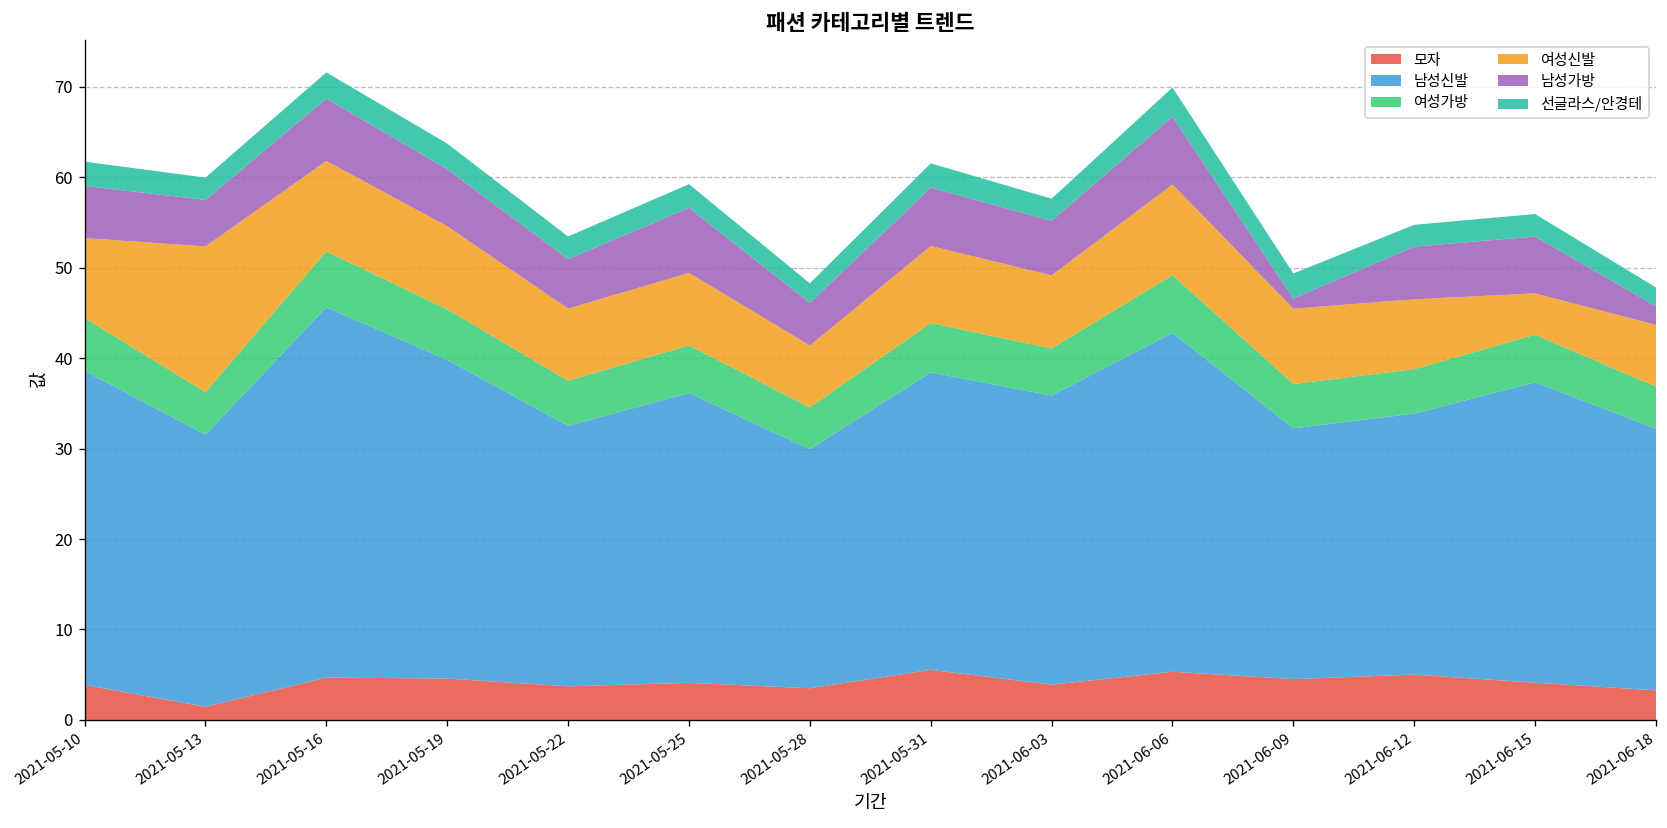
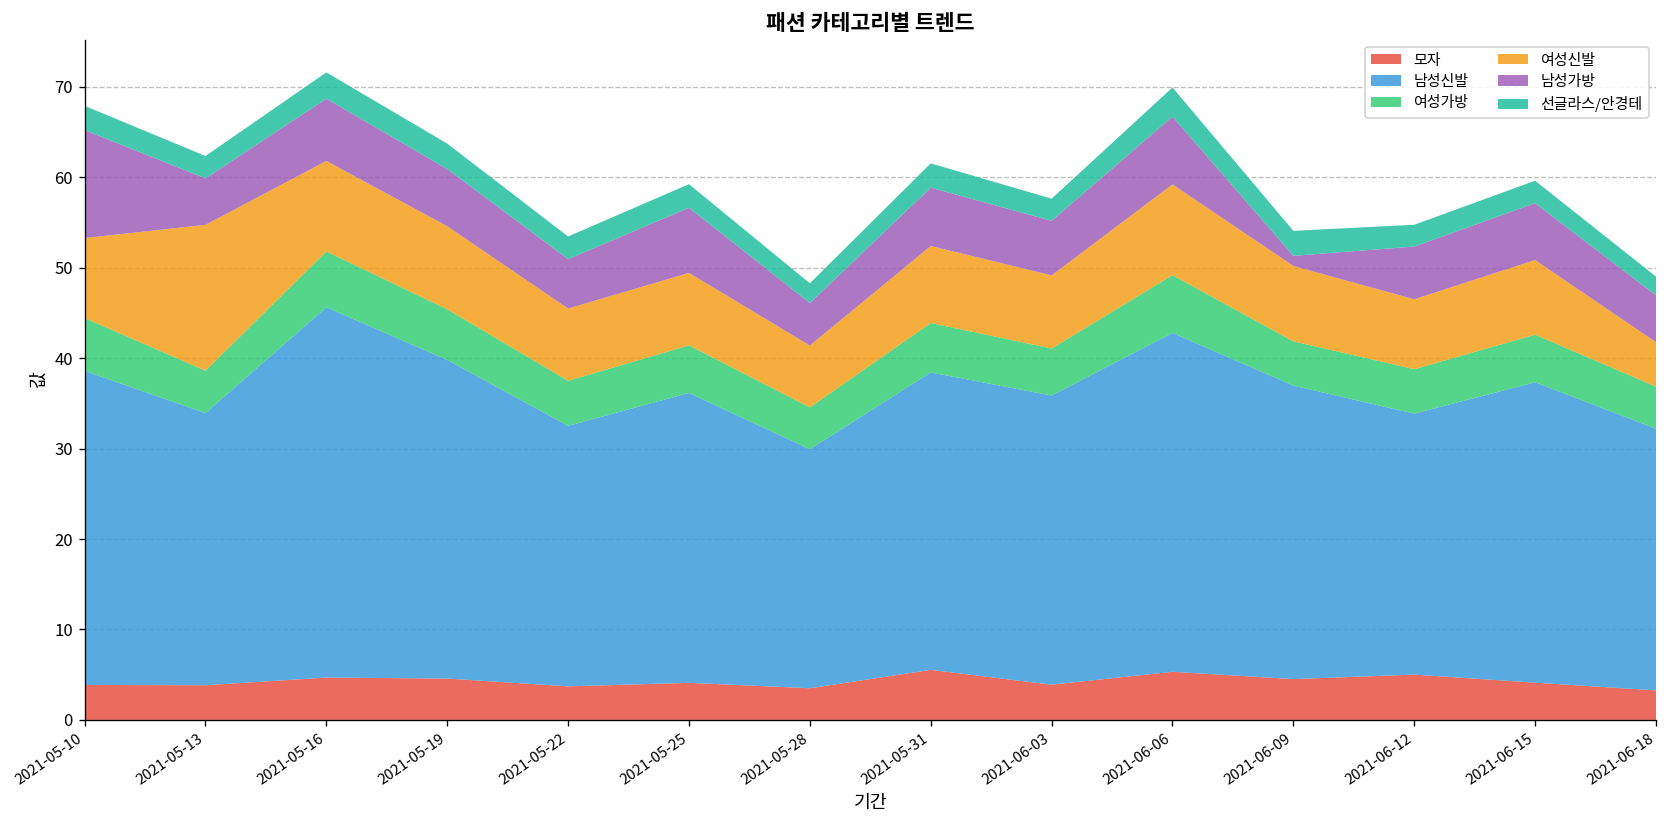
  {
    "모자": {
      "2021-05-10": 4,
-     "2021-05-13": 1,
+     "2021-05-13": 4,
      "2021-05-16": 5,
      "2021-05-19": 5,
      "2021-05-22": 4,
      "2021-05-25": 4,
      "2021-05-28": 4,
      "2021-05-31": 6,
      "2021-06-03": 4,
      "2021-06-06": 5,
      "2021-06-09": 5,
      "2021-06-12": 5,
      "2021-06-15": 4,
      "2021-06-18": 3
    },
    "남성신발": {
      "2021-05-10": 35,
      "2021-05-13": 30,
      "2021-05-16": 41,
      "2021-05-19": 35,
      "2021-05-22": 29,
      "2021-05-25": 32,
      "2021-05-28": 26,
      "2021-05-31": 33,
      "2021-06-03": 32,
      "2021-06-06": 37,
-     "2021-06-09": 28,
+     "2021-06-09": 32,
      "2021-06-12": 29,
      "2021-06-15": 33,
      "2021-06-18": 29
    },
    "여성신발": {
      "2021-05-10": 9,
      "2021-05-13": 16,
      "2021-05-16": 10,
      "2021-05-19": 9,
      "2021-05-22": 8,
      "2021-05-25": 8,
      "2021-05-28": 7,
      "2021-05-31": 9,
      "2021-06-03": 8,
      "2021-06-06": 10,
      "2021-06-09": 8,
      "2021-06-12": 8,
-     "2021-06-15": 5,
-     "2021-06-18": 7
+     "2021-06-15": 8,
+     "2021-06-18": 5
    },
    "남성가방": {
-     "2021-05-10": 6,
+     "2021-05-10": 12,
      "2021-05-13": 5,
      "2021-05-16": 7,
      "2021-05-19": 6,
      "2021-05-22": 5,
      "2021-05-25": 7,
      "2021-05-28": 5,
      "2021-05-31": 6,
      "2021-06-03": 6,
      "2021-06-06": 7,
      "2021-06-09": 1,
      "2021-06-12": 6,
      "2021-06-15": 6,
-     "2021-06-18": 2
+     "2021-06-18": 5
    }
  }
